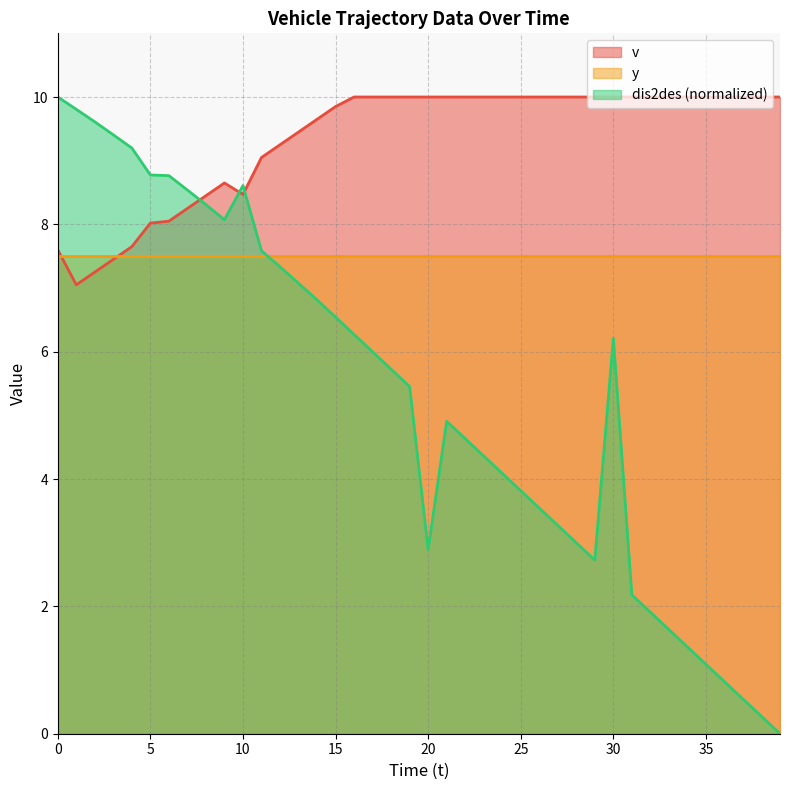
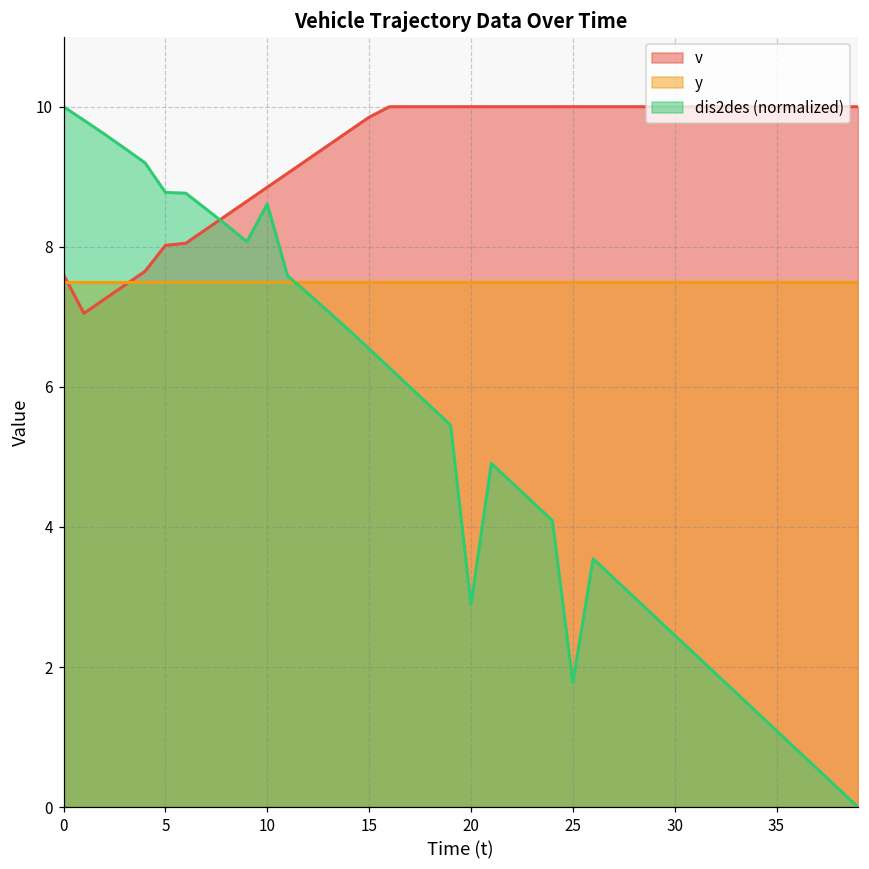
  {
    "v": {
      "0": 7.6,
      "5": 8.0,
-     "10": 8.5,
+     "10": 8.9,
      "15": 9.9,
      "20": 10.0,
      "25": 10.0
    },
    "y": {
      "0": 7.5,
      "5": 7.5,
      "10": 7.5,
      "15": 7.5,
      "20": 7.5,
      "25": 7.5,
      "30": 7.5,
      "35": 7.5
    },
    "dis2des (normalized)": {
      "0": 10.0,
      "5": 8.8,
      "10": 8.6,
      "15": 6.5,
      "20": 2.9,
-     "25": 3.8,
-     "30": 6.2,
+     "25": 1.8,
+     "30": 2.5,
      "35": 1.1
    }
  }
